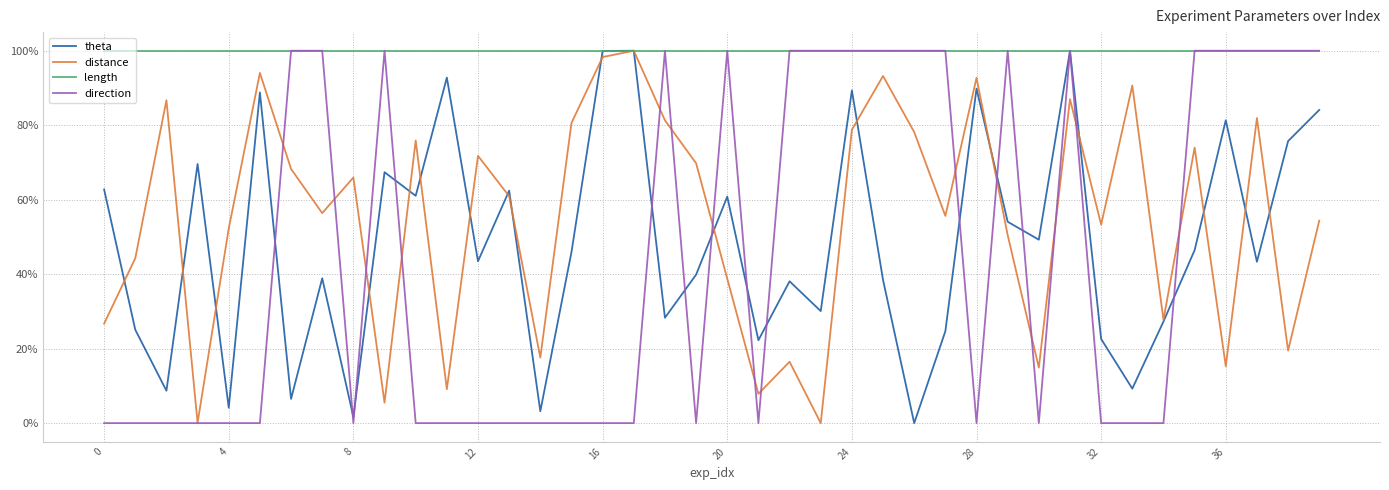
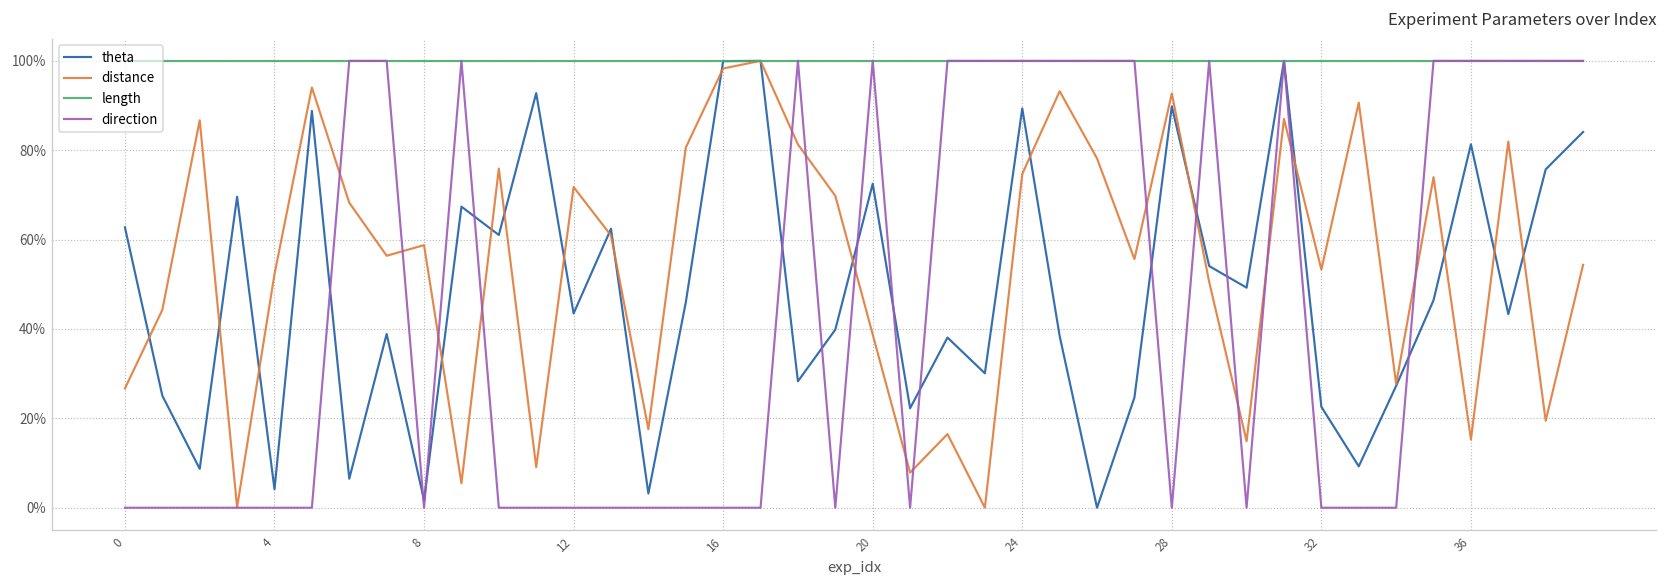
  {
    "theta": {
      "0": "63%",
      "4": "4%",
      "8": "2%",
      "12": "43%",
-     "20": "61%",
+     "20": "73%",
      "24": "89%",
      "28": "90%",
      "32": "23%",
      "36": "81%"
    },
    "distance": {
      "0": "27%",
      "4": "52%",
-     "8": "66%",
+     "8": "59%",
      "12": "72%",
      "16": "98%",
      "20": "39%",
-     "24": "79%",
+     "24": "75%",
      "28": "93%",
      "32": "53%",
      "36": "15%"
    },
    "length": {
      "4": "100%",
      "8": "100%",
      "12": "100%",
      "28": "100%",
      "32": "100%"
    },
    "direction": {
      "0": "0%",
      "4": "0%",
      "8": "0%",
      "12": "0%",
      "16": "0%",
      "28": "0%",
      "32": "0%"
    }
  }
